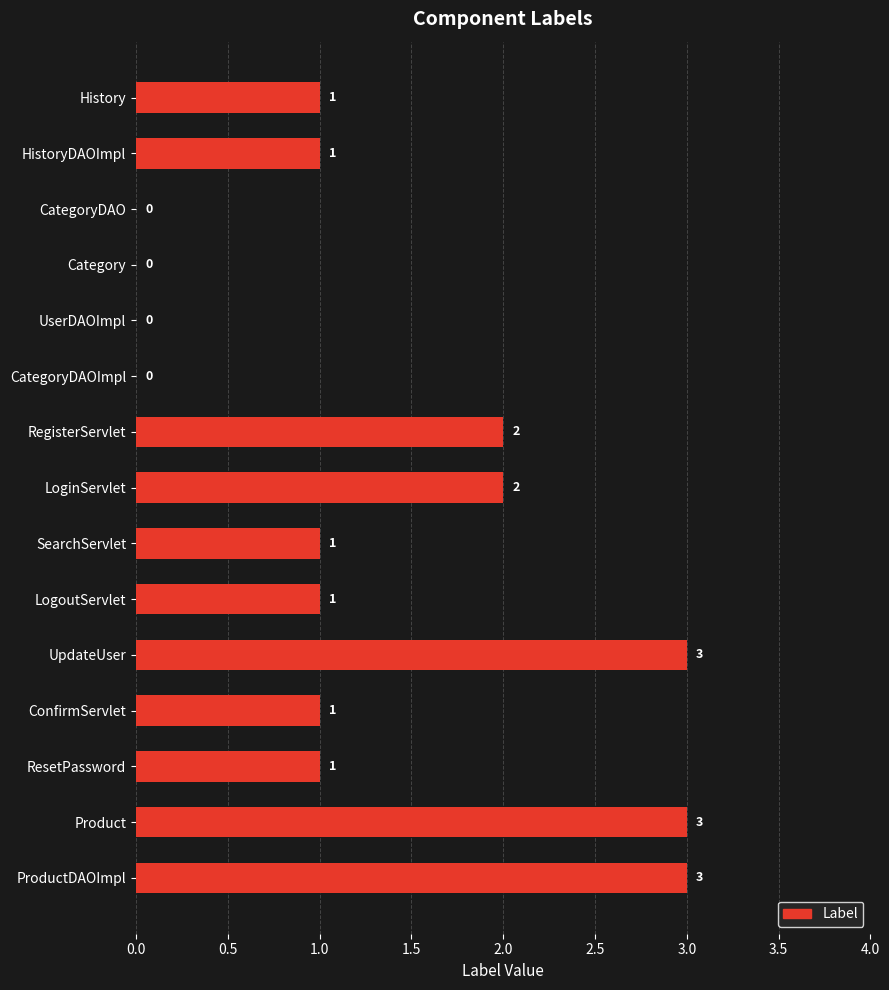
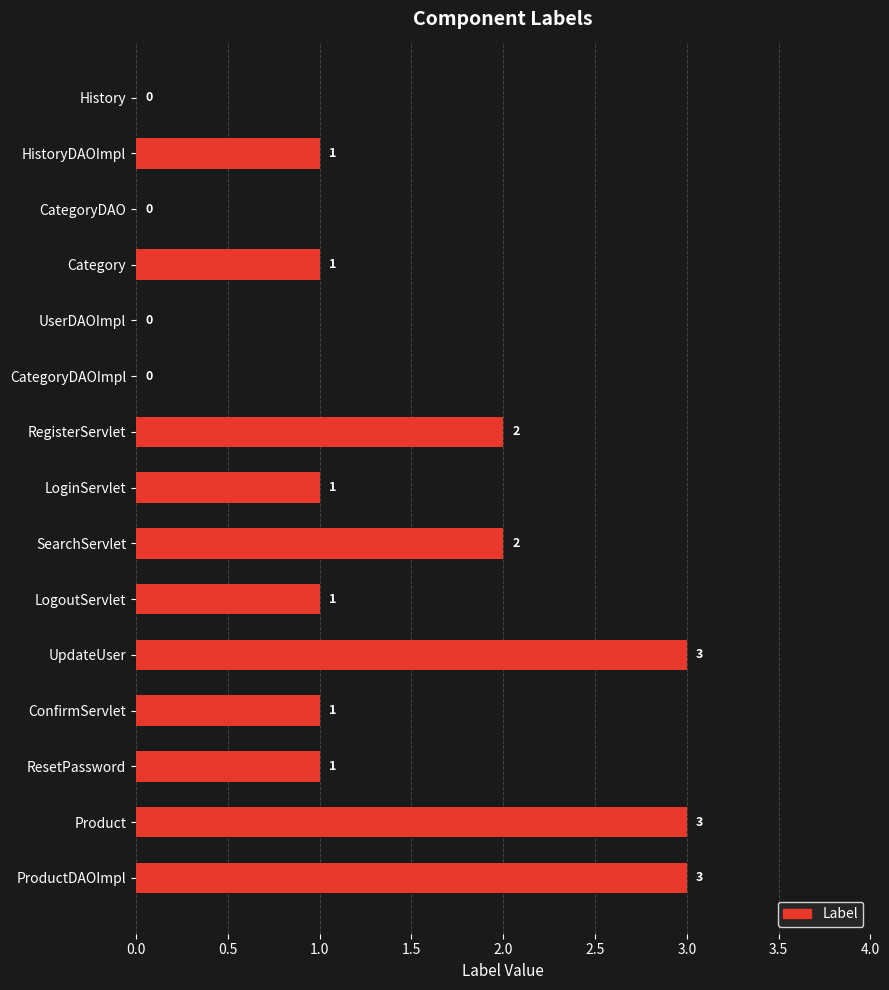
  {
-   "History": 1,
+   "History": 0,
    "HistoryDAOImpl": 1,
    "CategoryDAO": 0,
-   "Category": 0,
+   "Category": 1,
    "UserDAOImpl": 0,
    "CategoryDAOImpl": 0,
    "RegisterServlet": 2,
-   "LoginServlet": 2,
-   "SearchServlet": 1,
+   "LoginServlet": 1,
+   "SearchServlet": 2,
    "LogoutServlet": 1,
    "UpdateUser": 3,
    "ConfirmServlet": 1,
    "ResetPassword": 1,
    "Product": 3,
    "ProductDAOImpl": 3
  }
